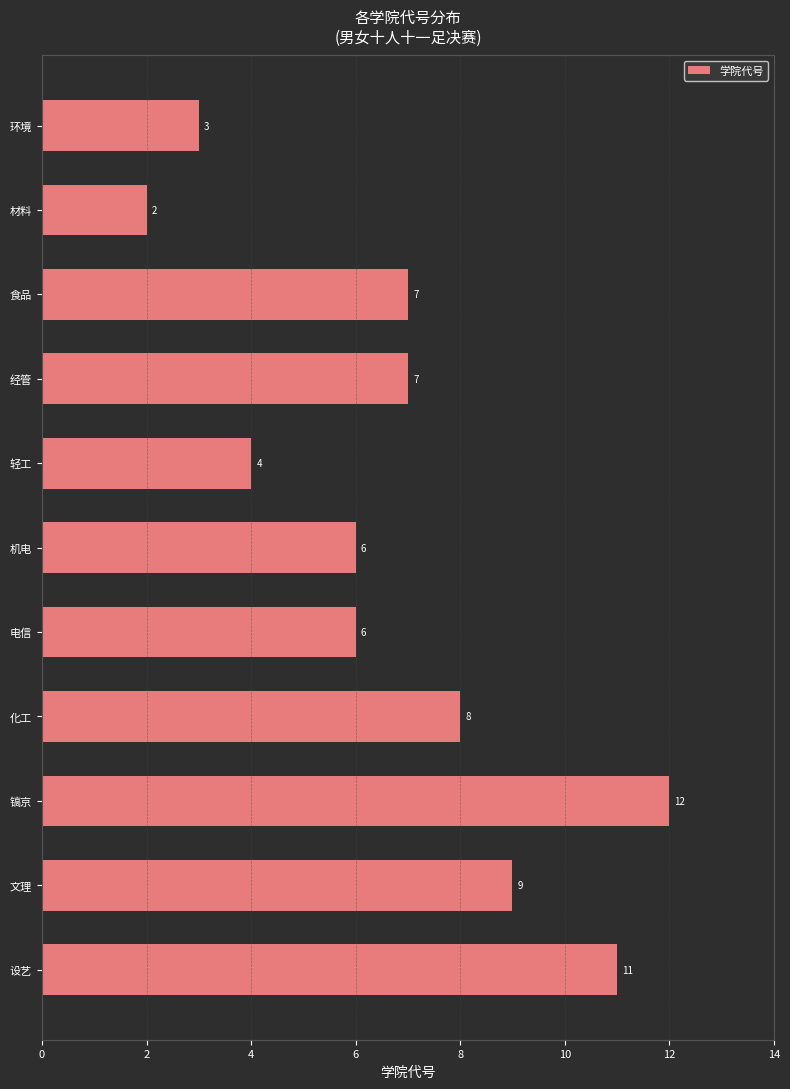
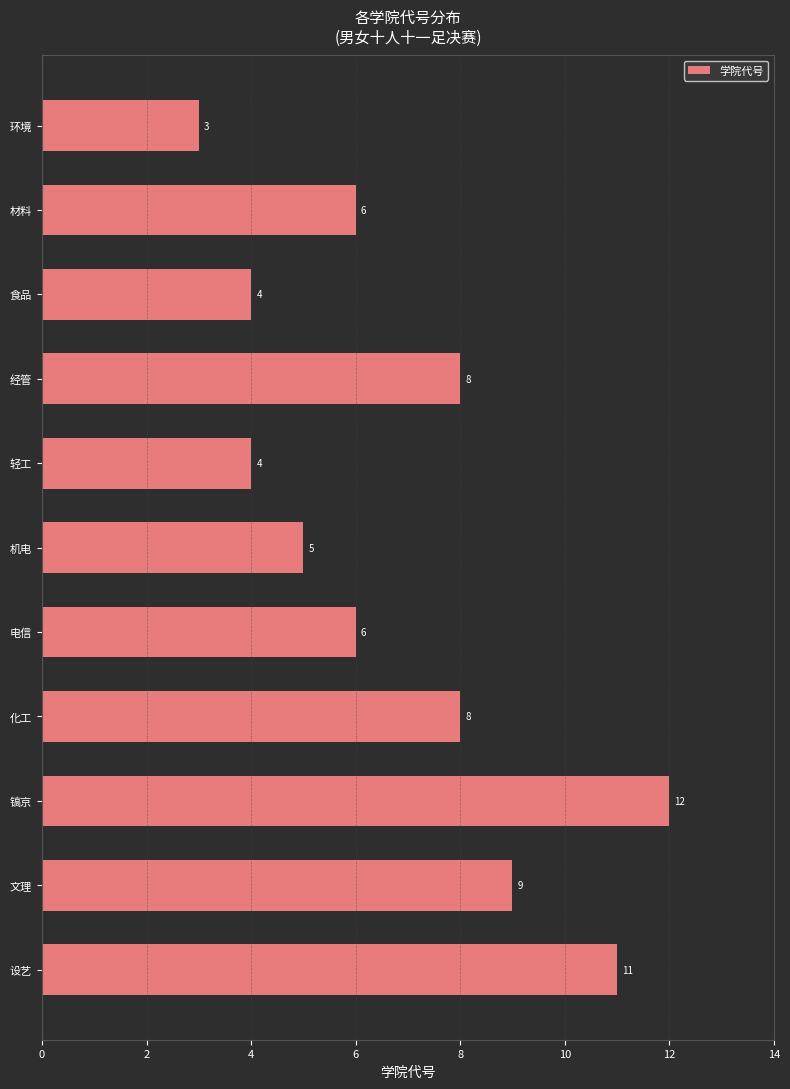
  {
    "环境": 3,
-   "材料": 2,
-   "食品": 7,
-   "经管": 7,
+   "材料": 6,
+   "食品": 4,
+   "经管": 8,
    "轻工": 4,
-   "机电": 6,
+   "机电": 5,
    "电信": 6,
    "化工": 8,
    "镐京": 12,
    "文理": 9,
    "设艺": 11
  }
